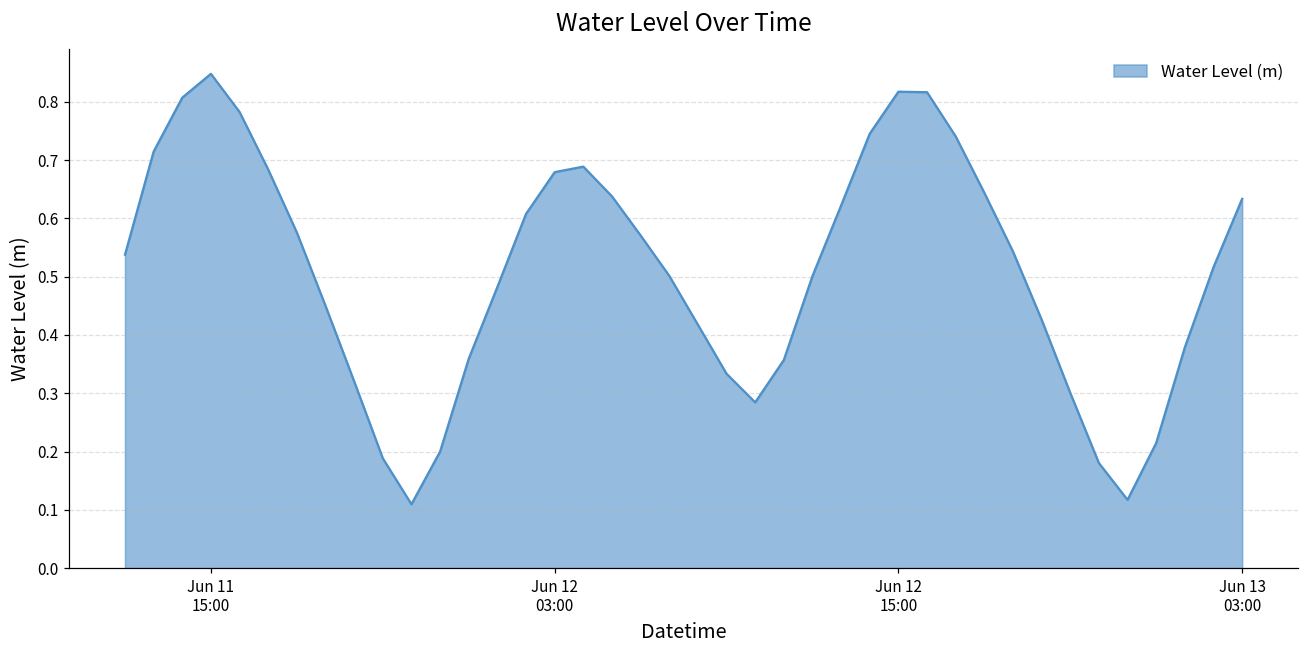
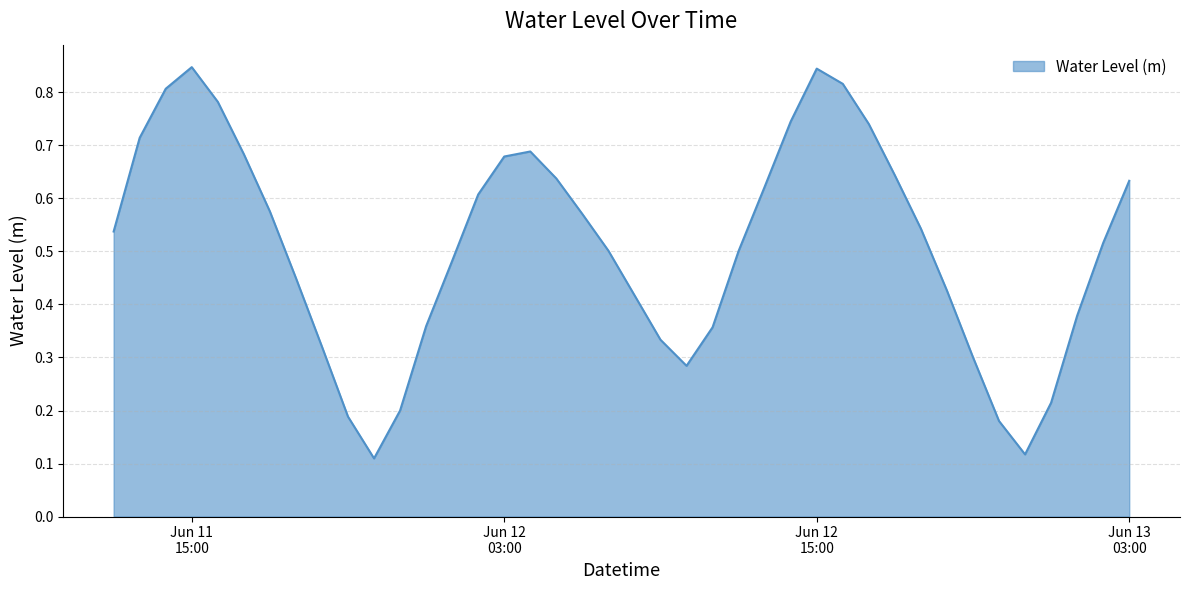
  {
    "Jun 11 15:00": 0.85,
    "Jun 12 03:00": 0.68,
-   "Jun 12 15:00": 0.82,
+   "Jun 12 15:00": 0.84,
    "Jun 13 03:00": 0.63
  }
